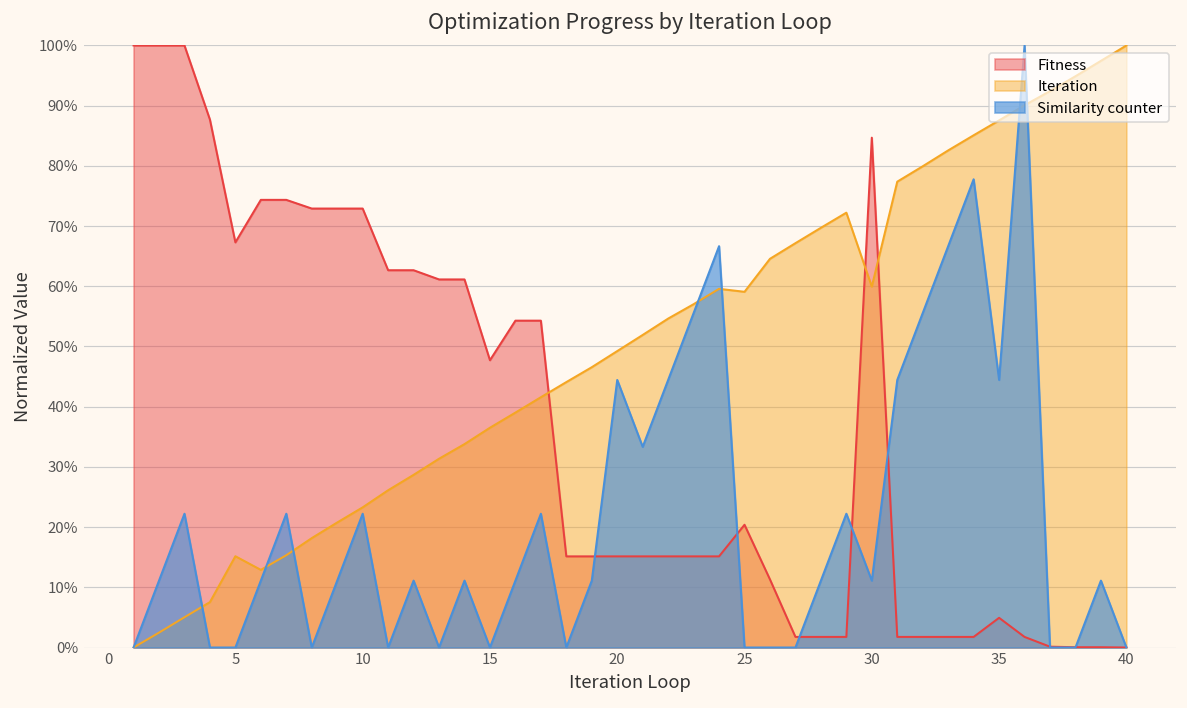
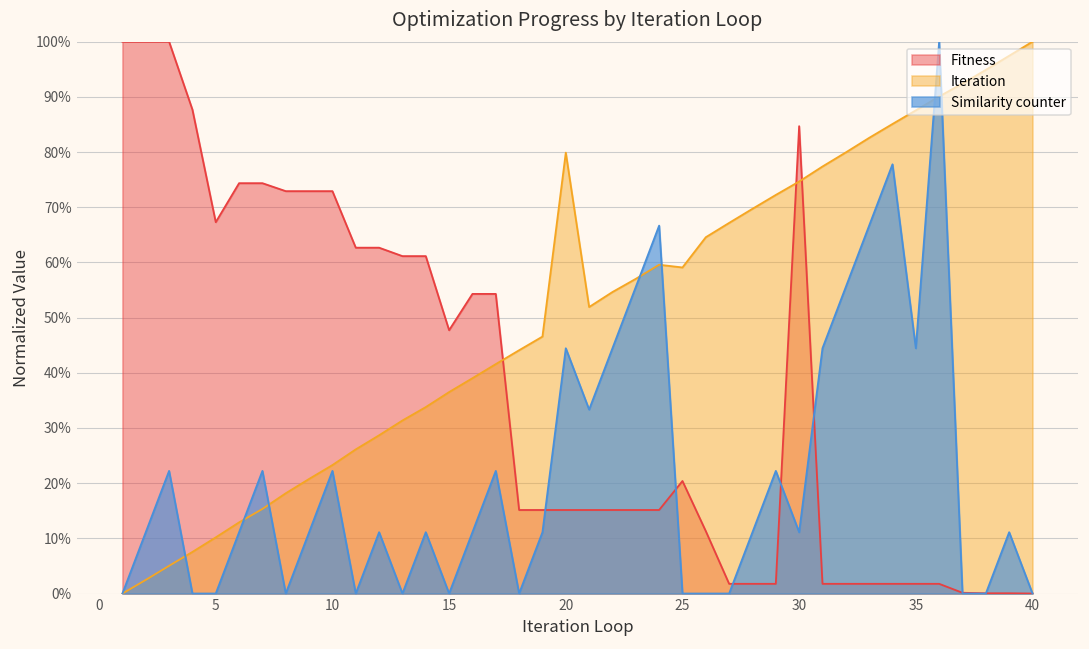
  {
    "Fitness": {
      "5": "67%",
      "10": "73%",
      "15": "48%",
      "20": "15%",
      "25": "20%",
      "30": "85%",
-     "35": "5%"
+     "35": "2%"
    },
    "Iteration": {
-     "5": "15%",
+     "5": "10%",
      "10": "23%",
      "15": "37%",
-     "20": "49%",
+     "20": "80%",
      "25": "59%",
-     "30": "60%",
+     "30": "75%",
      "40": "100%"
    },
    "Similarity counter": {
      "5": "0%",
      "10": "22%",
      "15": "0%",
      "20": "44%",
      "25": "0%",
      "30": "11%",
      "35": "44%"
    }
  }
